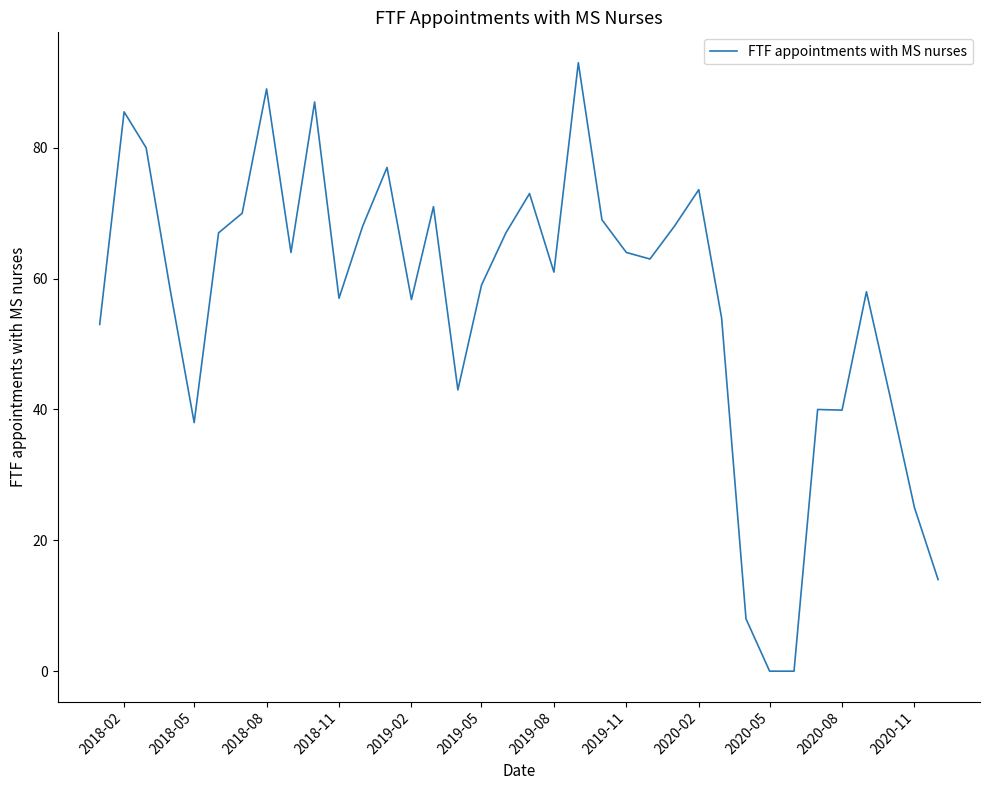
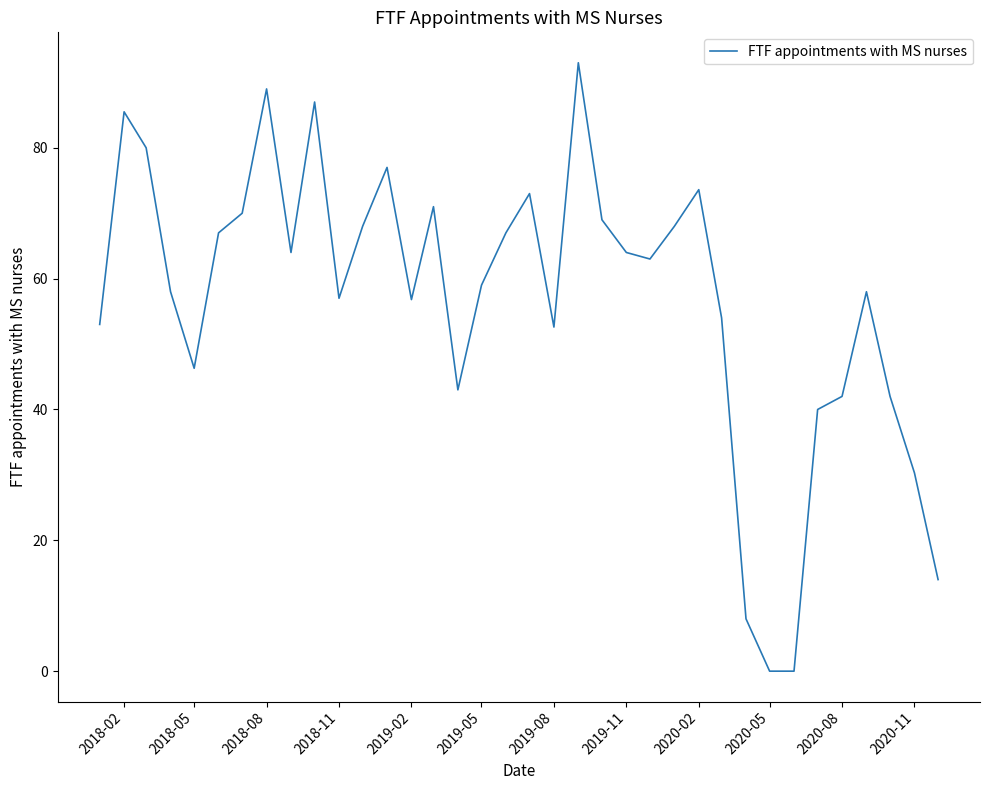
  {
    "2018-02": 86,
-   "2018-05": 38,
+   "2018-05": 46,
    "2018-08": 89,
    "2018-11": 57,
    "2019-02": 57,
    "2019-05": 59,
-   "2019-08": 61,
+   "2019-08": 53,
    "2019-11": 64,
    "2020-02": 74,
    "2020-05": 0,
-   "2020-08": 40,
-   "2020-11": 25
+   "2020-08": 42,
+   "2020-11": 30
  }
